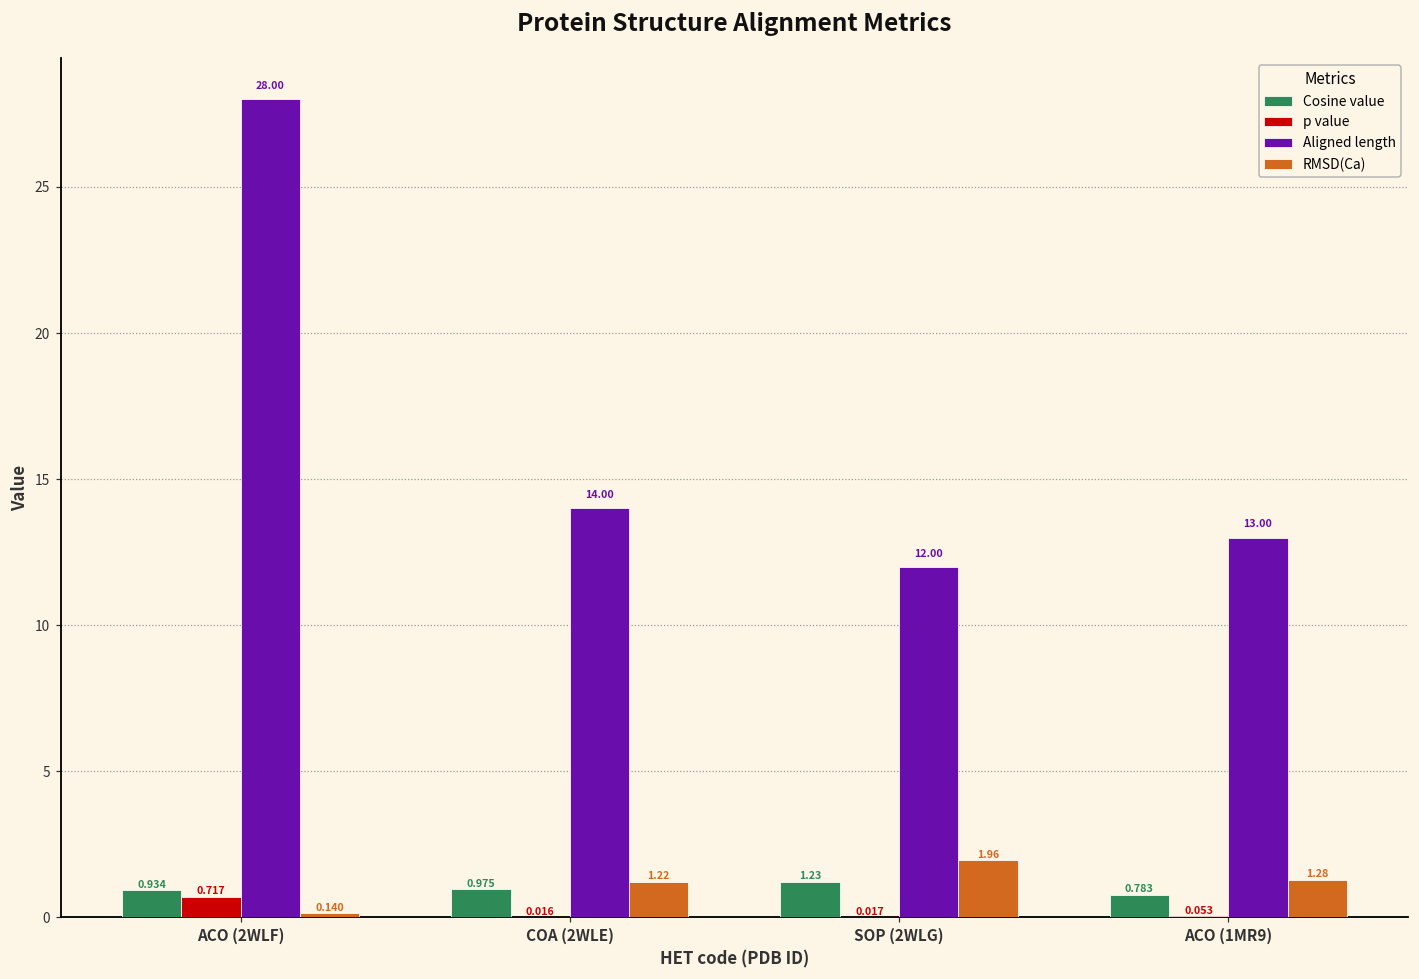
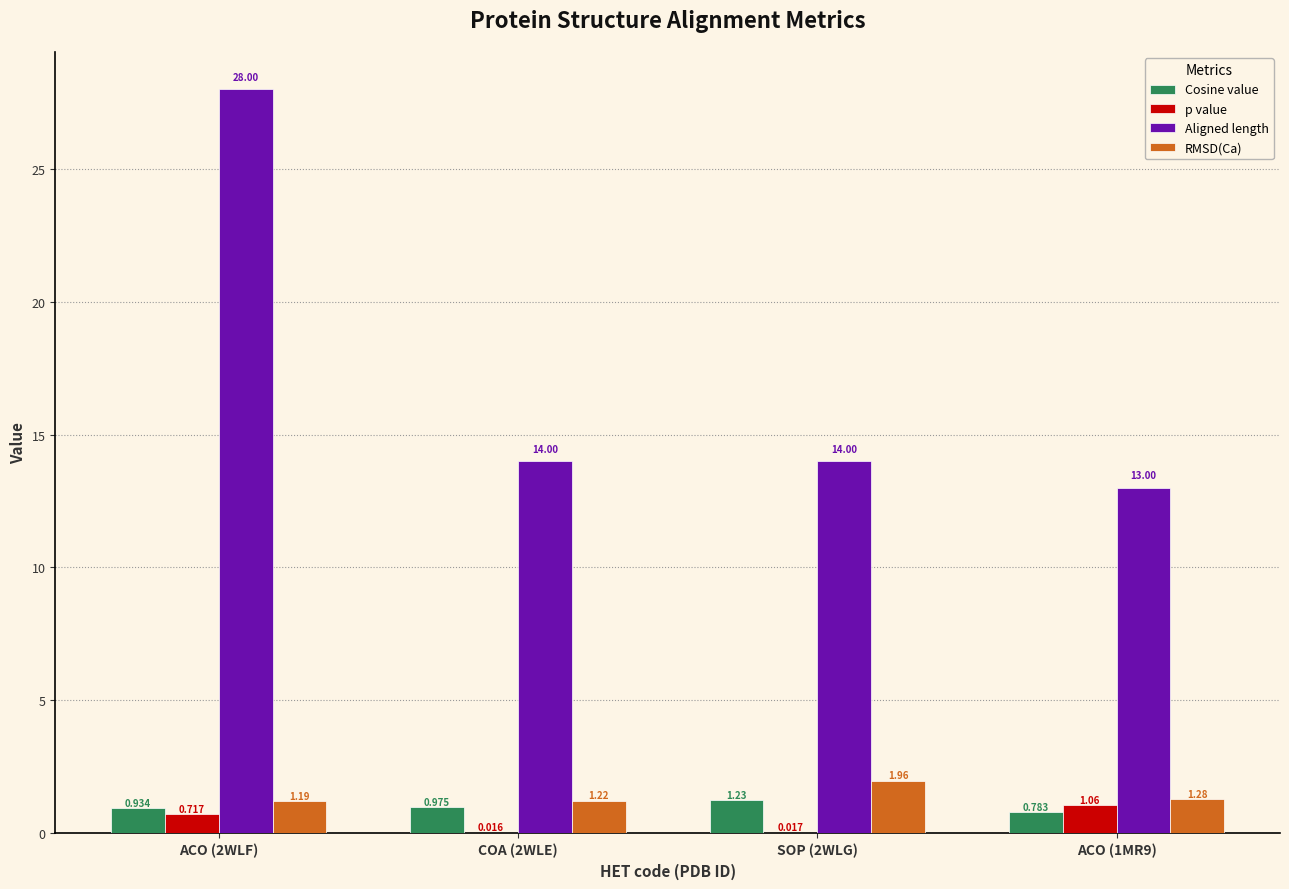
  {
    "Cosine value": {
      "ACO (2WLF)": 0.934,
      "COA (2WLE)": 0.975,
      "SOP (2WLG)": 1.23,
      "ACO (1MR9)": 0.783
    },
    "p value": {
      "ACO (2WLF)": 0.717,
      "COA (2WLE)": 0.016,
      "SOP (2WLG)": 0.017,
-     "ACO (1MR9)": 0.053
+     "ACO (1MR9)": 1.06
    },
    "Aligned length": {
      "ACO (2WLF)": 28.00,
      "COA (2WLE)": 14.00,
-     "SOP (2WLG)": 12.00,
+     "SOP (2WLG)": 14.00,
      "ACO (1MR9)": 13.00
    },
    "RMSD(Ca)": {
-     "ACO (2WLF)": 0.140,
+     "ACO (2WLF)": 1.19,
      "COA (2WLE)": 1.22,
      "SOP (2WLG)": 1.96,
      "ACO (1MR9)": 1.28
    }
  }
